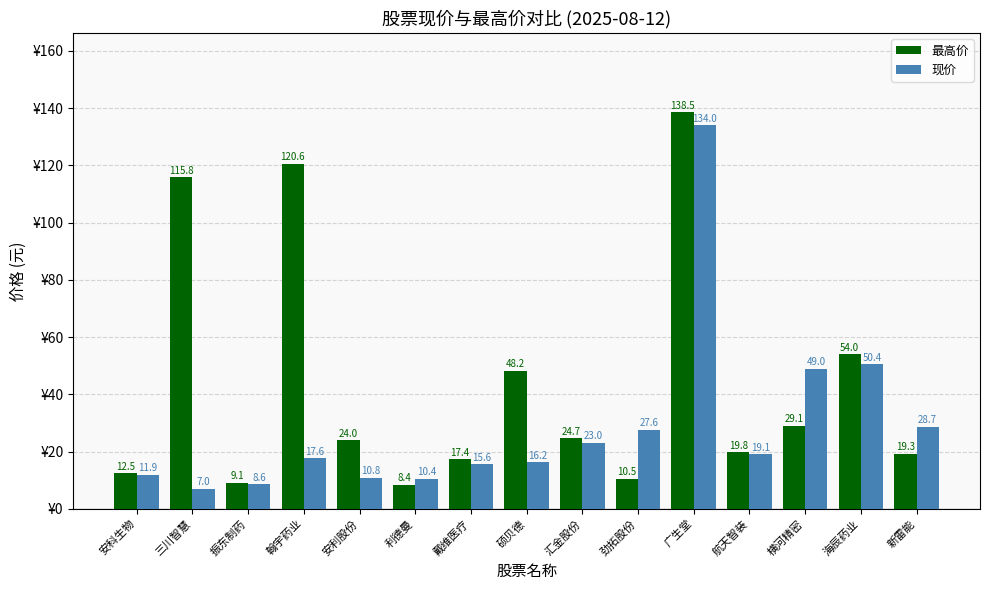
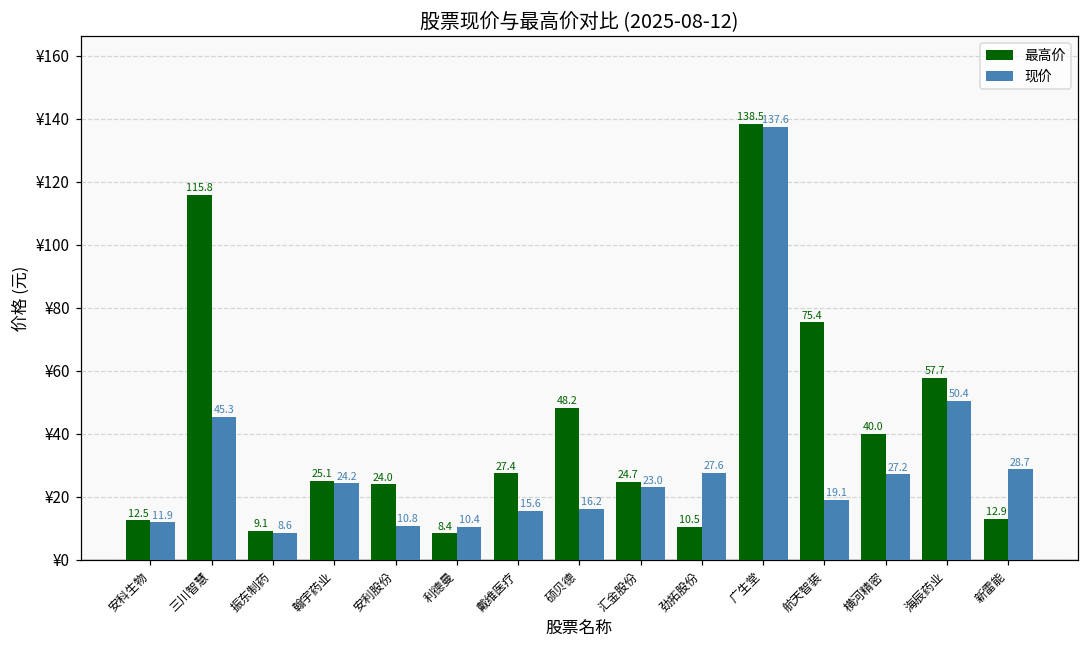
  {
    "最高价": {
      "安科生物": 12.5,
      "三川智慧": 115.8,
      "振东制药": 9.1,
-     "翰宇药业": 120.6,
+     "翰宇药业": 25.1,
      "安利股份": 24.0,
      "利德曼": 8.4,
-     "戴维医疗": 17.4,
+     "戴维医疗": 27.4,
      "硕贝德": 48.2,
      "汇金股份": 24.7,
      "劲拓股份": 10.5,
      "广生堂": 138.5,
-     "航天智装": 19.8,
-     "横河精密": 29.1,
-     "海辰药业": 54.0,
-     "新雷能": 19.3
+     "航天智装": 75.4,
+     "横河精密": 40.0,
+     "海辰药业": 57.7,
+     "新雷能": 12.9
    },
    "现价": {
      "安科生物": 11.9,
-     "三川智慧": 7.0,
+     "三川智慧": 45.3,
      "振东制药": 8.6,
-     "翰宇药业": 17.6,
+     "翰宇药业": 24.2,
      "安利股份": 10.8,
      "利德曼": 10.4,
      "戴维医疗": 15.6,
      "硕贝德": 16.2,
      "汇金股份": 23.0,
      "劲拓股份": 27.6,
-     "广生堂": 134.0,
+     "广生堂": 137.6,
      "航天智装": 19.1,
-     "横河精密": 49.0,
+     "横河精密": 27.2,
      "海辰药业": 50.4,
      "新雷能": 28.7
    }
  }
